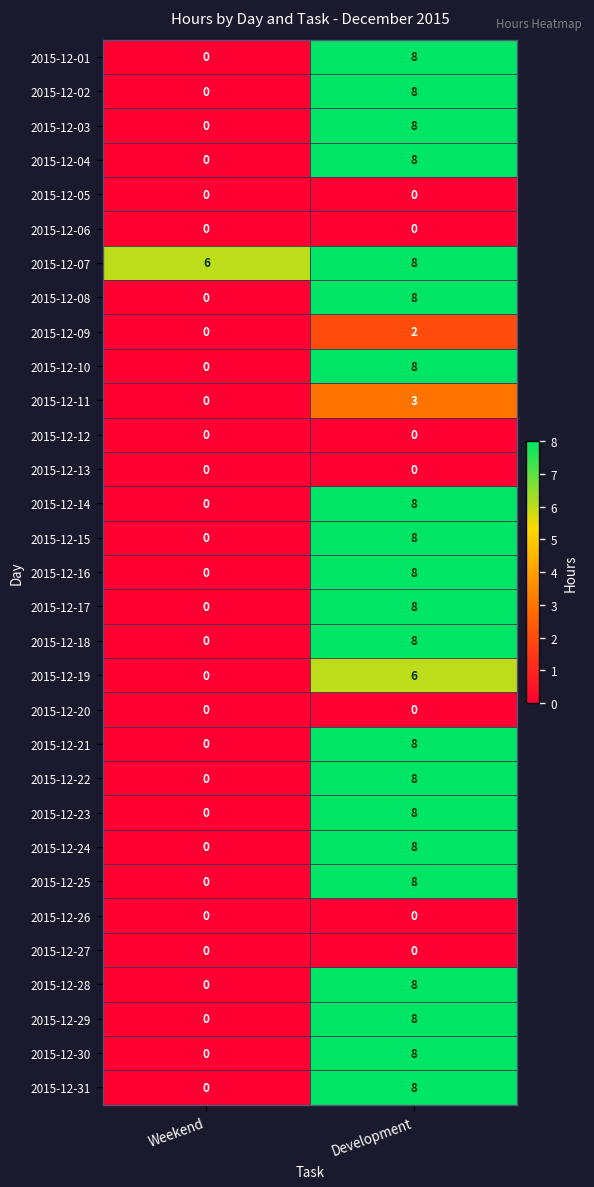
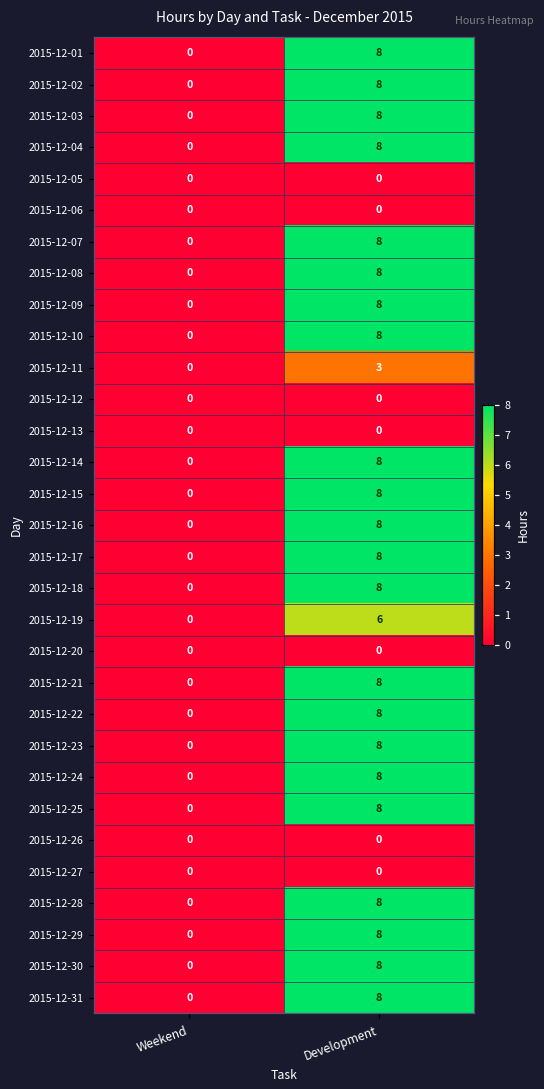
  {
    "2015-12-01": {
      "Weekend": 0,
      "Development": 8
    },
    "2015-12-02": {
      "Weekend": 0,
      "Development": 8
    },
    "2015-12-03": {
      "Weekend": 0,
      "Development": 8
    },
    "2015-12-04": {
      "Weekend": 0,
      "Development": 8
    },
    "2015-12-05": {
      "Weekend": 0,
      "Development": 0
    },
    "2015-12-06": {
      "Weekend": 0,
      "Development": 0
    },
    "2015-12-07": {
-     "Weekend": 6,
+     "Weekend": 0,
      "Development": 8
    },
    "2015-12-08": {
      "Weekend": 0,
      "Development": 8
    },
    "2015-12-09": {
      "Weekend": 0,
-     "Development": 2
+     "Development": 8
    },
    "2015-12-10": {
      "Weekend": 0,
      "Development": 8
    },
    "2015-12-11": {
      "Weekend": 0,
      "Development": 3
    },
    "2015-12-12": {
      "Weekend": 0,
      "Development": 0
    },
    "2015-12-13": {
      "Weekend": 0,
      "Development": 0
    },
    "2015-12-14": {
      "Weekend": 0,
      "Development": 8
    },
    "2015-12-15": {
      "Weekend": 0,
      "Development": 8
    },
    "2015-12-16": {
      "Weekend": 0,
      "Development": 8
    },
    "2015-12-17": {
      "Weekend": 0,
      "Development": 8
    },
    "2015-12-18": {
      "Weekend": 0,
      "Development": 8
    },
    "2015-12-19": {
      "Weekend": 0,
      "Development": 6
    },
    "2015-12-20": {
      "Weekend": 0,
      "Development": 0
    },
    "2015-12-21": {
      "Weekend": 0,
      "Development": 8
    },
    "2015-12-22": {
      "Weekend": 0,
      "Development": 8
    },
    "2015-12-23": {
      "Weekend": 0,
      "Development": 8
    },
    "2015-12-24": {
      "Weekend": 0,
      "Development": 8
    },
    "2015-12-25": {
      "Weekend": 0,
      "Development": 8
    },
    "2015-12-26": {
      "Weekend": 0,
      "Development": 0
    },
    "2015-12-27": {
      "Weekend": 0,
      "Development": 0
    },
    "2015-12-28": {
      "Weekend": 0,
      "Development": 8
    },
    "2015-12-29": {
      "Weekend": 0,
      "Development": 8
    },
    "2015-12-30": {
      "Weekend": 0,
      "Development": 8
    },
    "2015-12-31": {
      "Weekend": 0,
      "Development": 8
    }
  }
